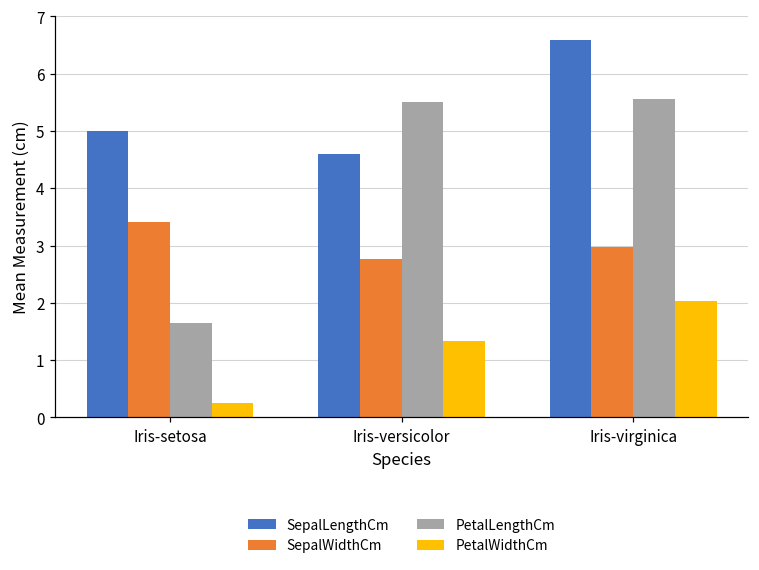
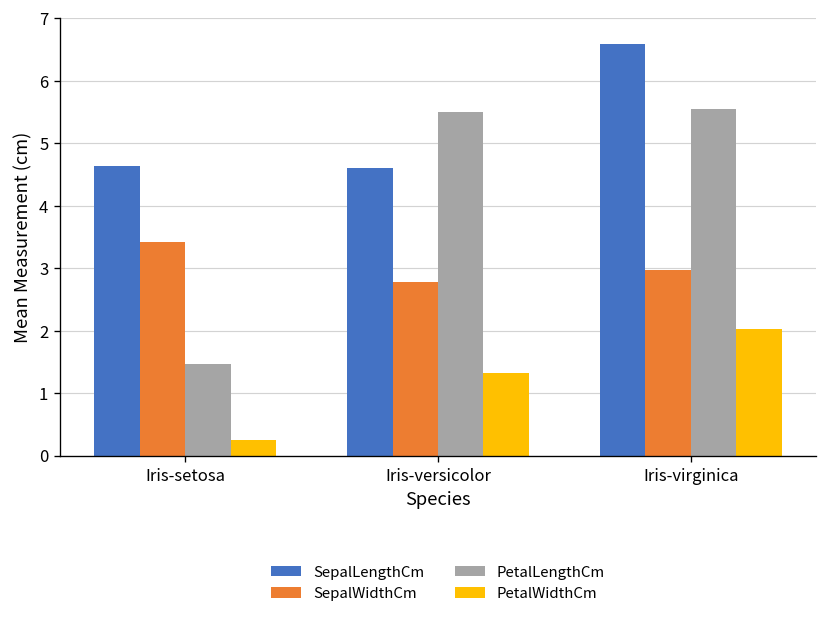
  {
    "SepalLengthCm": {
-     "Iris-setosa": 5.0,
+     "Iris-setosa": 4.6,
      "Iris-versicolor": 4.6,
      "Iris-virginica": 6.6
    },
    "SepalWidthCm": {
      "Iris-setosa": 3.4,
      "Iris-versicolor": 2.8,
      "Iris-virginica": 3.0
    },
    "PetalLengthCm": {
-     "Iris-setosa": 1.7,
+     "Iris-setosa": 1.5,
      "Iris-versicolor": 5.5,
      "Iris-virginica": 5.6
    },
    "PetalWidthCm": {
      "Iris-setosa": 0.2,
      "Iris-versicolor": 1.3,
      "Iris-virginica": 2.0
    }
  }
